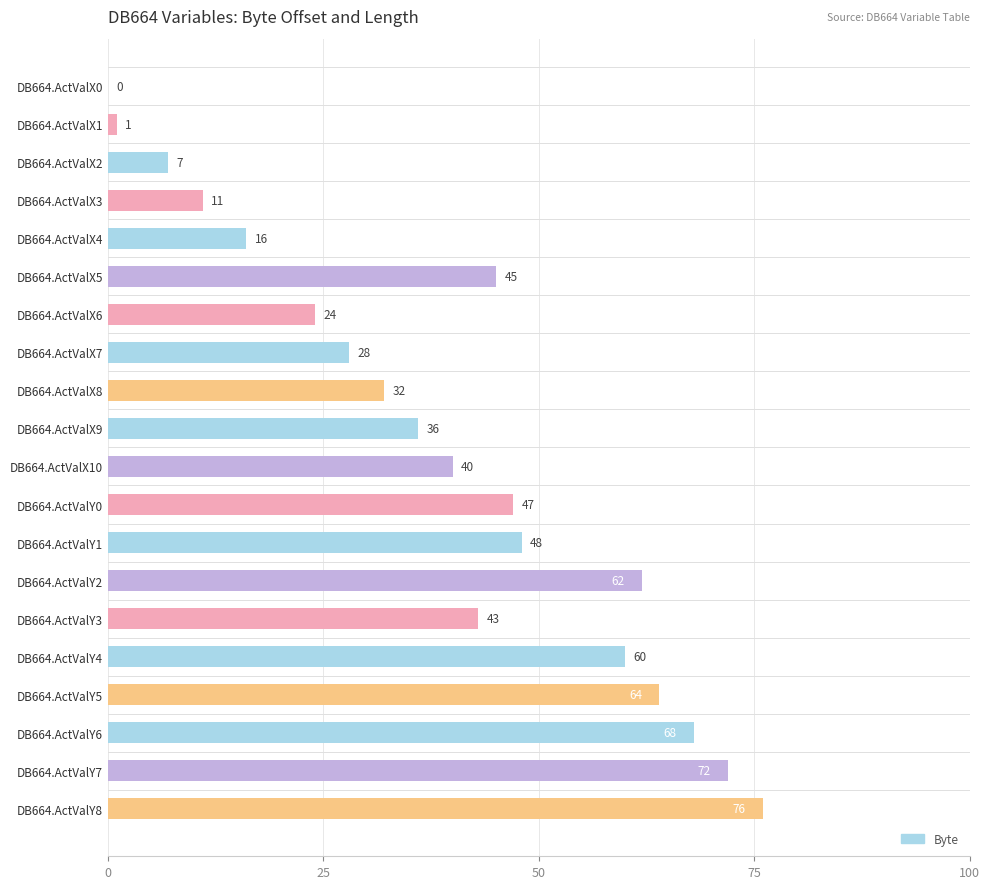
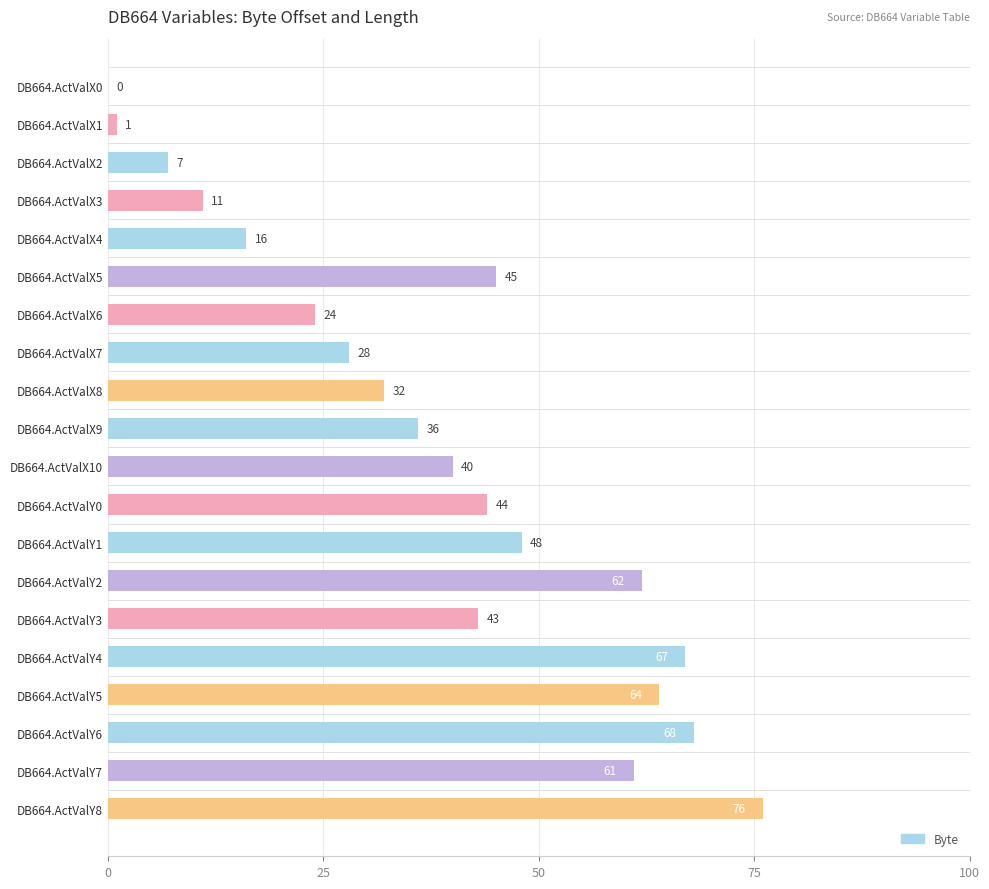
  {
    "DB664.ActValX0": 0,
    "DB664.ActValX1": 1,
    "DB664.ActValX2": 7,
    "DB664.ActValX3": 11,
    "DB664.ActValX4": 16,
    "DB664.ActValX5": 45,
    "DB664.ActValX6": 24,
    "DB664.ActValX7": 28,
    "DB664.ActValX8": 32,
    "DB664.ActValX9": 36,
    "DB664.ActValX10": 40,
-   "DB664.ActValY0": 47,
+   "DB664.ActValY0": 44,
    "DB664.ActValY1": 48,
    "DB664.ActValY2": 62,
    "DB664.ActValY3": 43,
-   "DB664.ActValY4": 60,
+   "DB664.ActValY4": 67,
    "DB664.ActValY5": 64,
    "DB664.ActValY6": 68,
-   "DB664.ActValY7": 72,
+   "DB664.ActValY7": 61,
    "DB664.ActValY8": 76
  }
